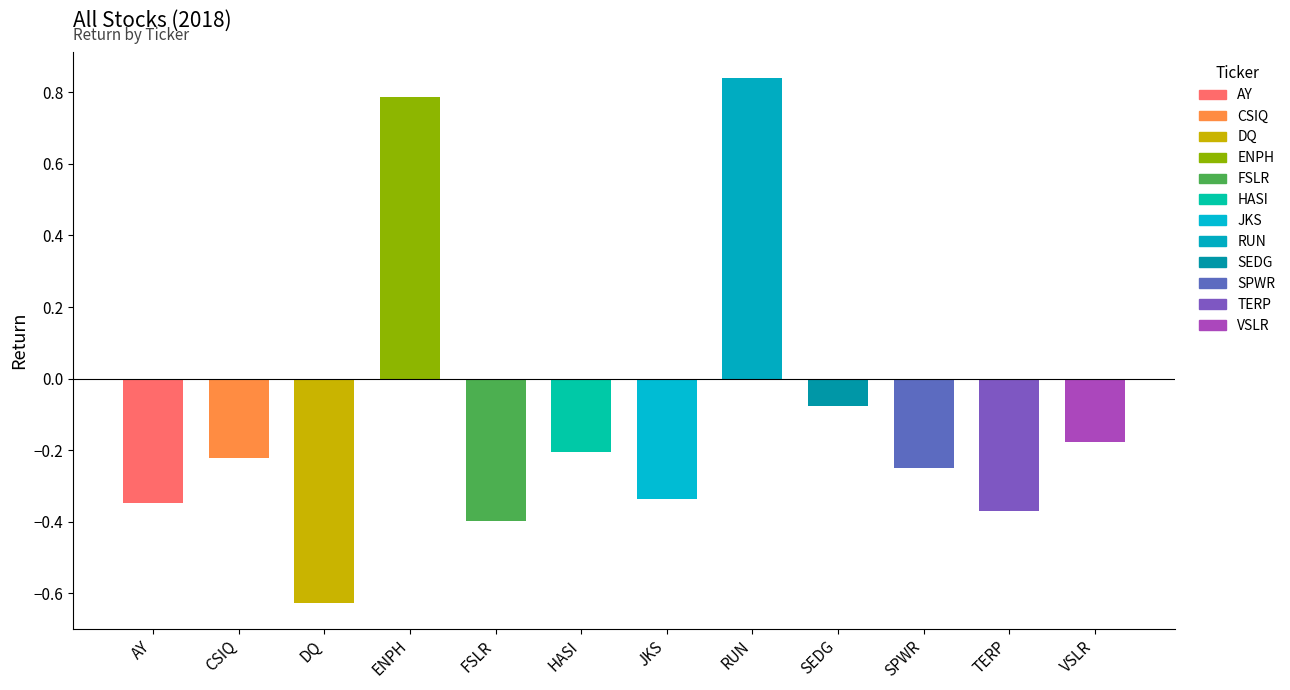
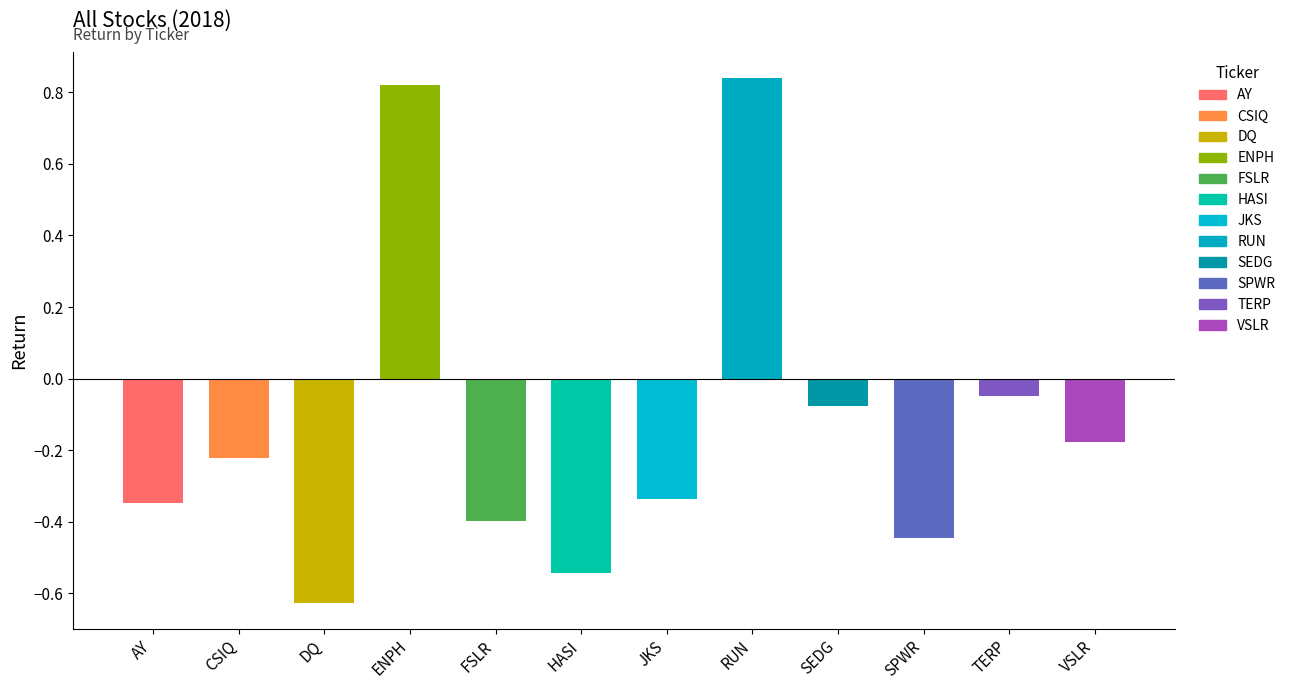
  {
    "AY": -0.35,
    "CSIQ": -0.22,
    "DQ": -0.63,
-   "ENPH": 0.79,
+   "ENPH": 0.82,
    "FSLR": -0.40,
-   "HASI": -0.21,
+   "HASI": -0.54,
    "JKS": -0.34,
    "RUN": 0.84,
    "SEDG": -0.08,
-   "SPWR": -0.25,
-   "TERP": -0.37,
+   "SPWR": -0.45,
+   "TERP": -0.05,
    "VSLR": -0.18
  }
